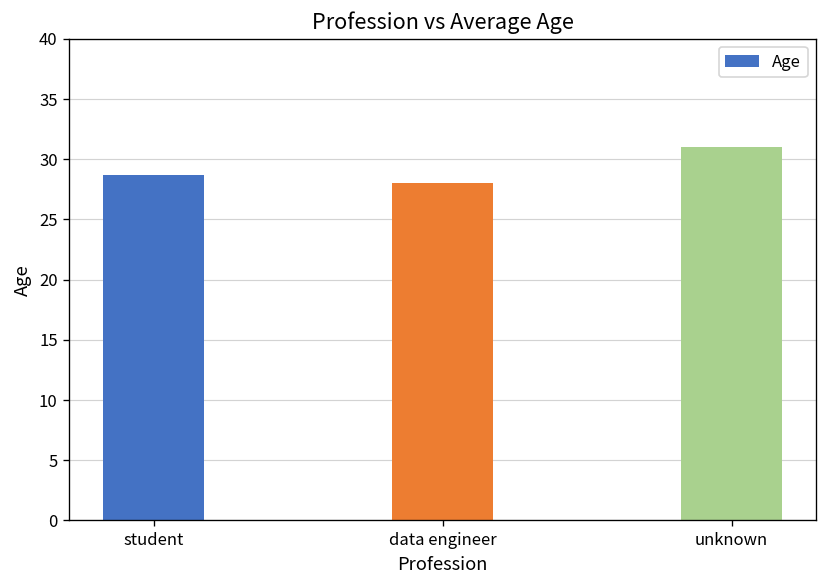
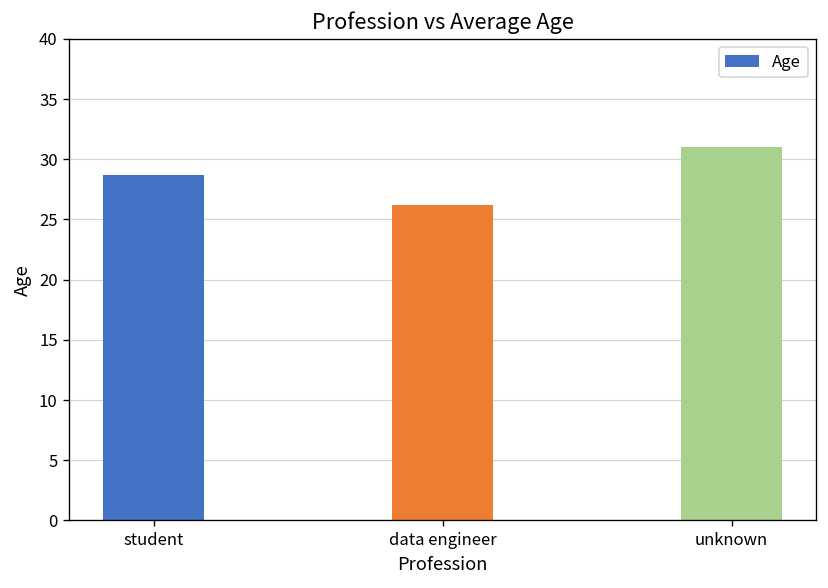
  {
    "student": 28.7,
-   "data engineer": 28.0,
+   "data engineer": 26.2,
    "unknown": 31.0
  }
